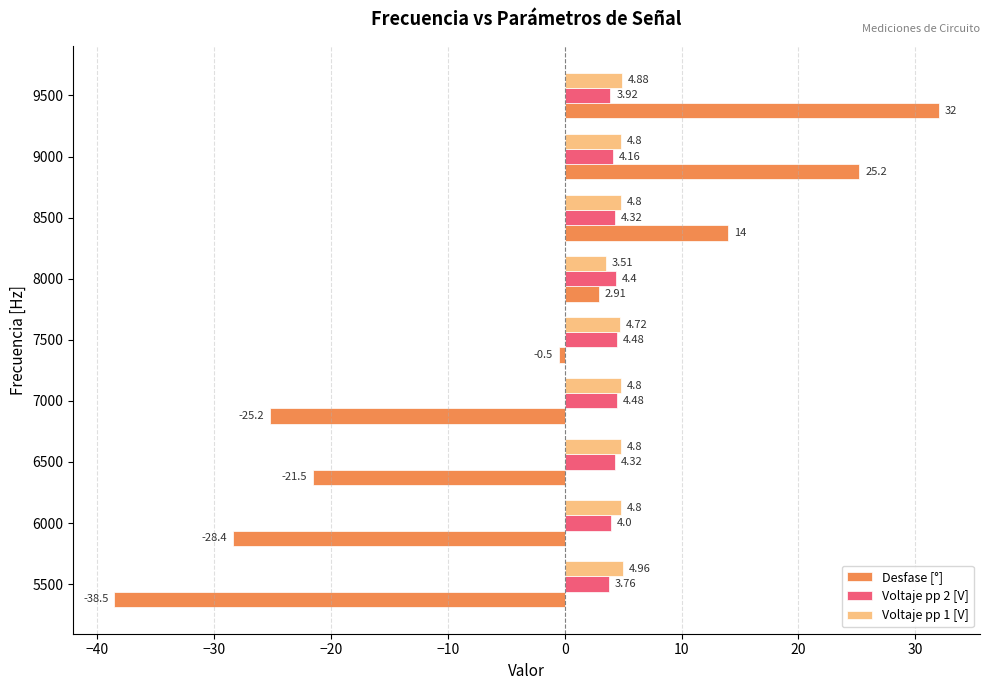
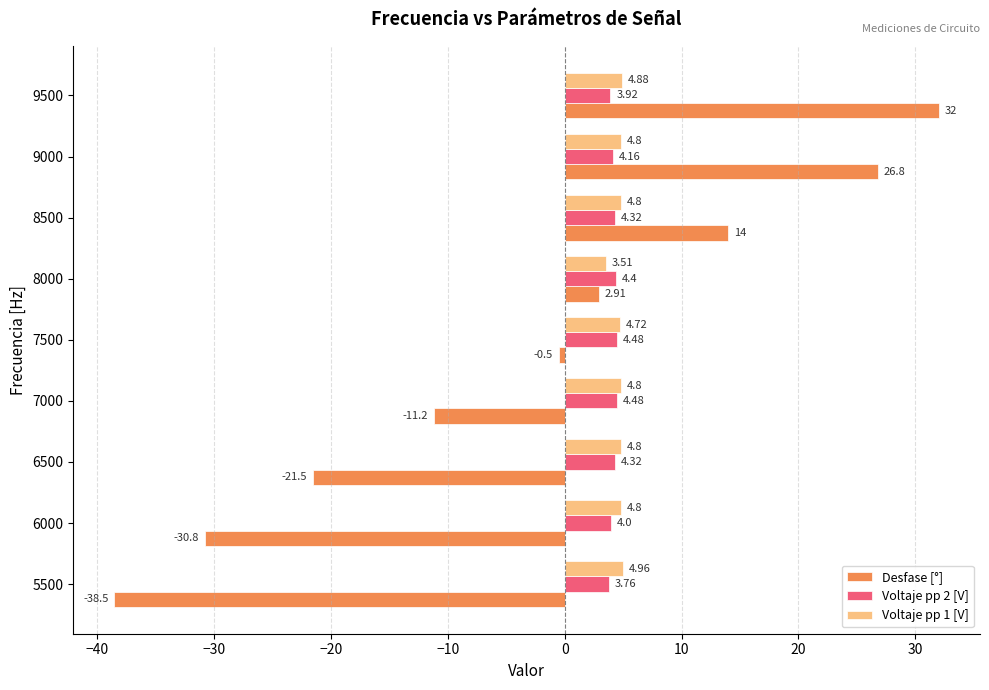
  {
    "Desfase [°]": {
      "9500": 32,
-     "9000": 25.2,
+     "9000": 26.8,
      "8500": 14,
      "8000": 2.91,
      "7500": -0.5,
-     "7000": -25.2,
+     "7000": -11.2,
      "6500": -21.5,
-     "6000": -28.4,
+     "6000": -30.8,
      "5500": -38.5
    },
    "Voltaje pp 2 [V]": {
      "9500": 3.92,
      "9000": 4.16,
      "8500": 4.32,
      "8000": 4.4,
      "7500": 4.48,
      "7000": 4.48,
      "6500": 4.32,
      "6000": 4.0,
      "5500": 3.76
    },
    "Voltaje pp 1 [V]": {
      "9500": 4.88,
      "9000": 4.8,
      "8500": 4.8,
      "8000": 3.51,
      "7500": 4.72,
      "7000": 4.8,
      "6500": 4.8,
      "6000": 4.8,
      "5500": 4.96
    }
  }
